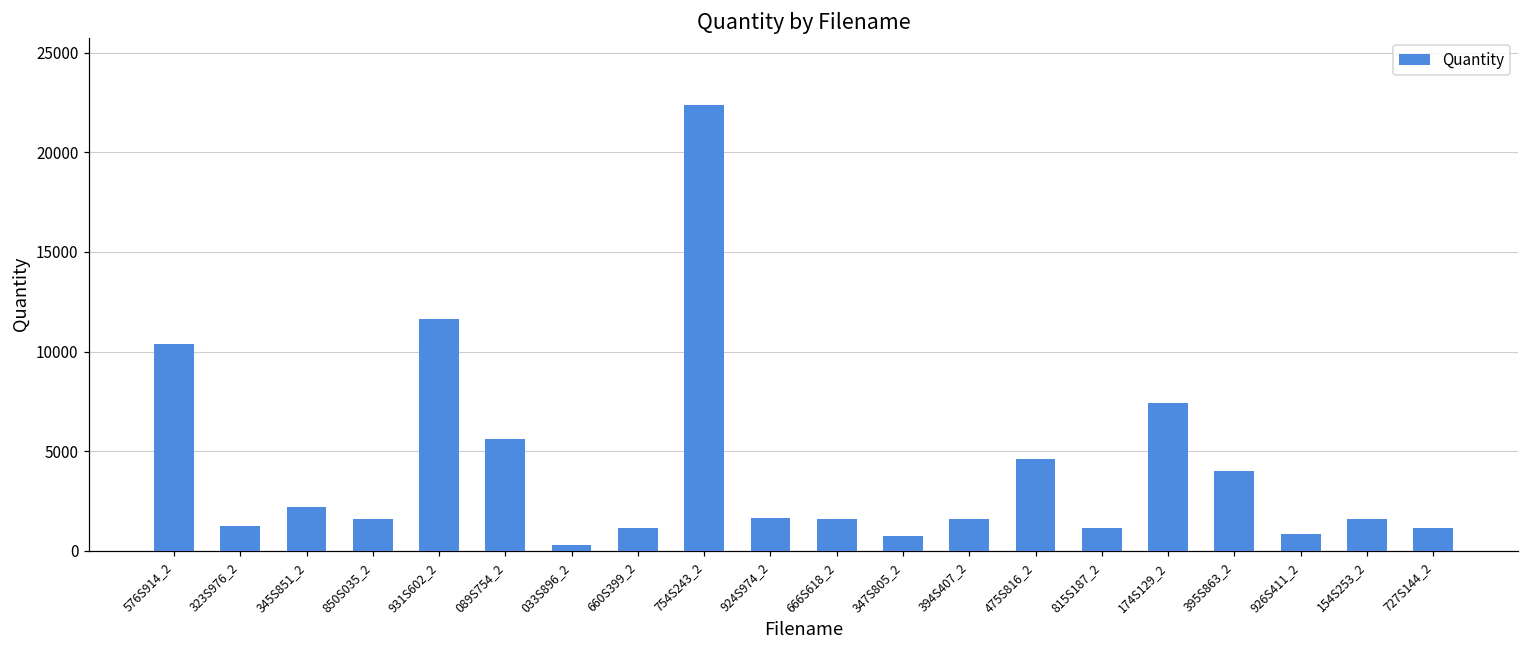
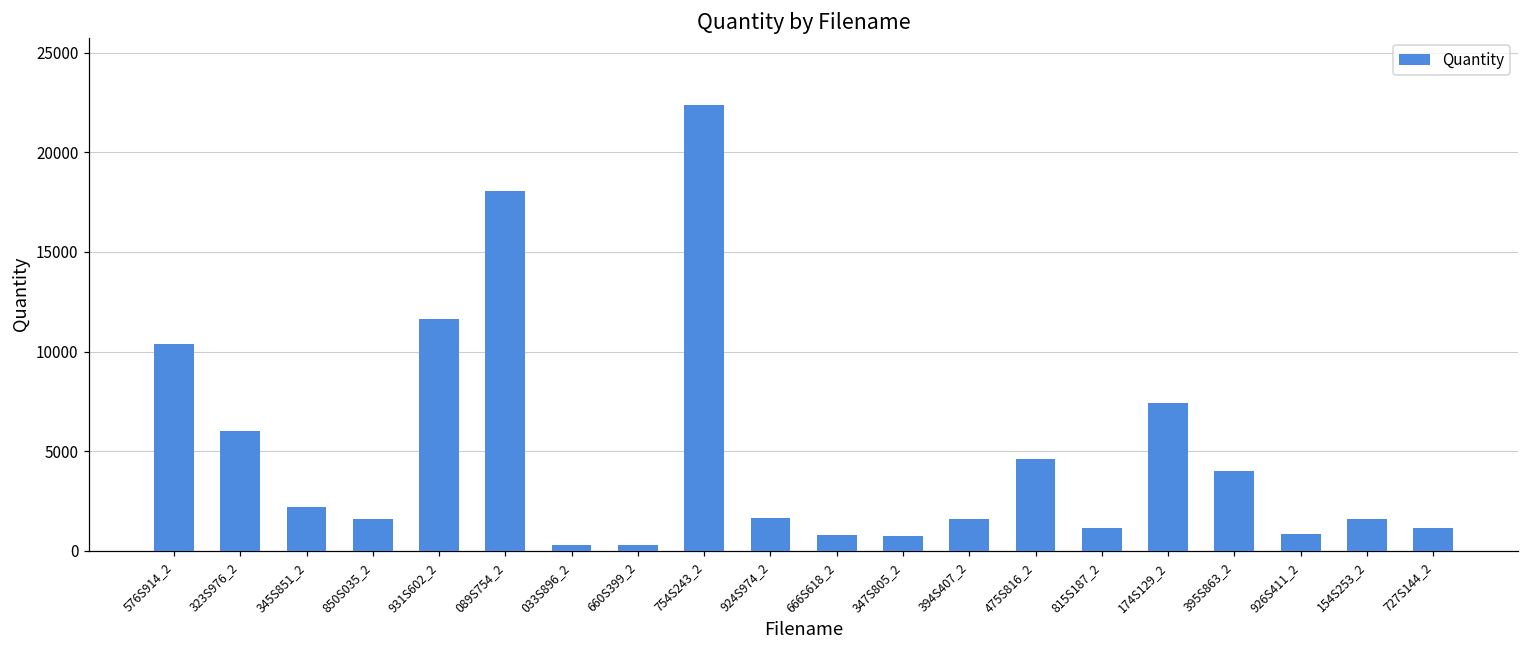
  {
    "576S914_2": 10400,
-   "323S976_2": 1200,
+   "323S976_2": 6000,
    "345S851_2": 2200,
    "850S035_2": 1600,
    "931S602_2": 11700,
-   "089S754_2": 5600,
+   "089S754_2": 18100,
    "033S896_2": 300,
-   "660S399_2": 1100,
+   "660S399_2": 300,
    "754S243_2": 22400,
    "924S974_2": 1600,
-   "666S618_2": 1600,
+   "666S618_2": 800,
    "347S805_2": 700,
    "394S407_2": 1600,
    "475S816_2": 4600,
    "815S187_2": 1100,
    "174S129_2": 7400,
    "395S863_2": 4000,
    "926S411_2": 800,
    "154S253_2": 1600,
    "727S144_2": 1100
  }
